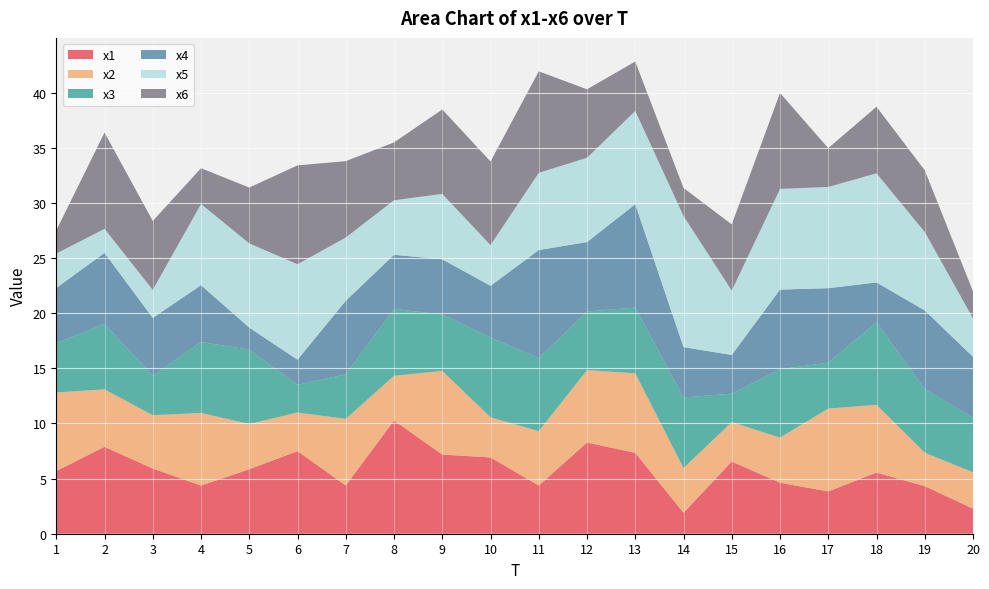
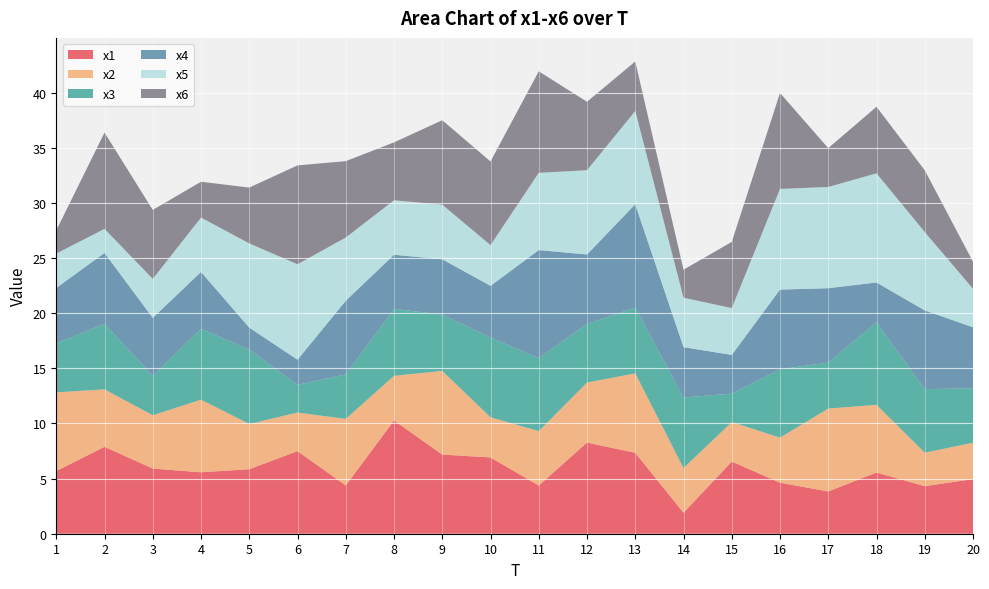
  {
    "x1": {
      "1": 5.7,
      "2": 7.9,
      "3": 5.9,
-     "4": 4.4,
+     "4": 5.6,
      "5": 5.8,
      "6": 7.5,
      "7": 4.4,
      "8": 10.3,
      "9": 7.2,
      "10": 6.9,
      "11": 4.4,
      "12": 8.3,
      "13": 7.3,
      "14": 1.9,
      "15": 6.5,
      "16": 4.6,
      "17": 3.8,
      "18": 5.5,
      "19": 4.3,
-     "20": 2.3
+     "20": 5.0
    },
    "x2": {
      "1": 7.1,
      "2": 5.2,
      "3": 4.8,
      "4": 6.6,
      "5": 4.1,
      "6": 3.5,
      "7": 6.0,
      "8": 4.1,
      "9": 7.6,
      "10": 3.6,
      "11": 4.9,
-     "12": 6.6,
+     "12": 5.4,
      "13": 7.2,
      "14": 4.1,
      "15": 3.6,
      "16": 4.1,
      "17": 7.5,
      "18": 6.1,
      "19": 3.0,
      "20": 3.3
    },
    "x5": {
      "1": 3.1,
      "2": 2.2,
-     "3": 2.5,
-     "4": 7.4,
+     "3": 3.5,
+     "4": 4.9,
      "5": 7.6,
      "6": 8.7,
      "7": 5.7,
      "8": 4.9,
-     "9": 5.9,
+     "9": 5.0,
      "10": 3.7,
      "11": 7.0,
      "12": 7.6,
      "13": 8.5,
-     "14": 11.9,
-     "15": 5.8,
+     "14": 4.5,
+     "15": 4.2,
      "16": 9.1,
      "17": 9.2,
      "18": 9.9,
      "19": 7.1,
      "20": 3.5
    }
  }
